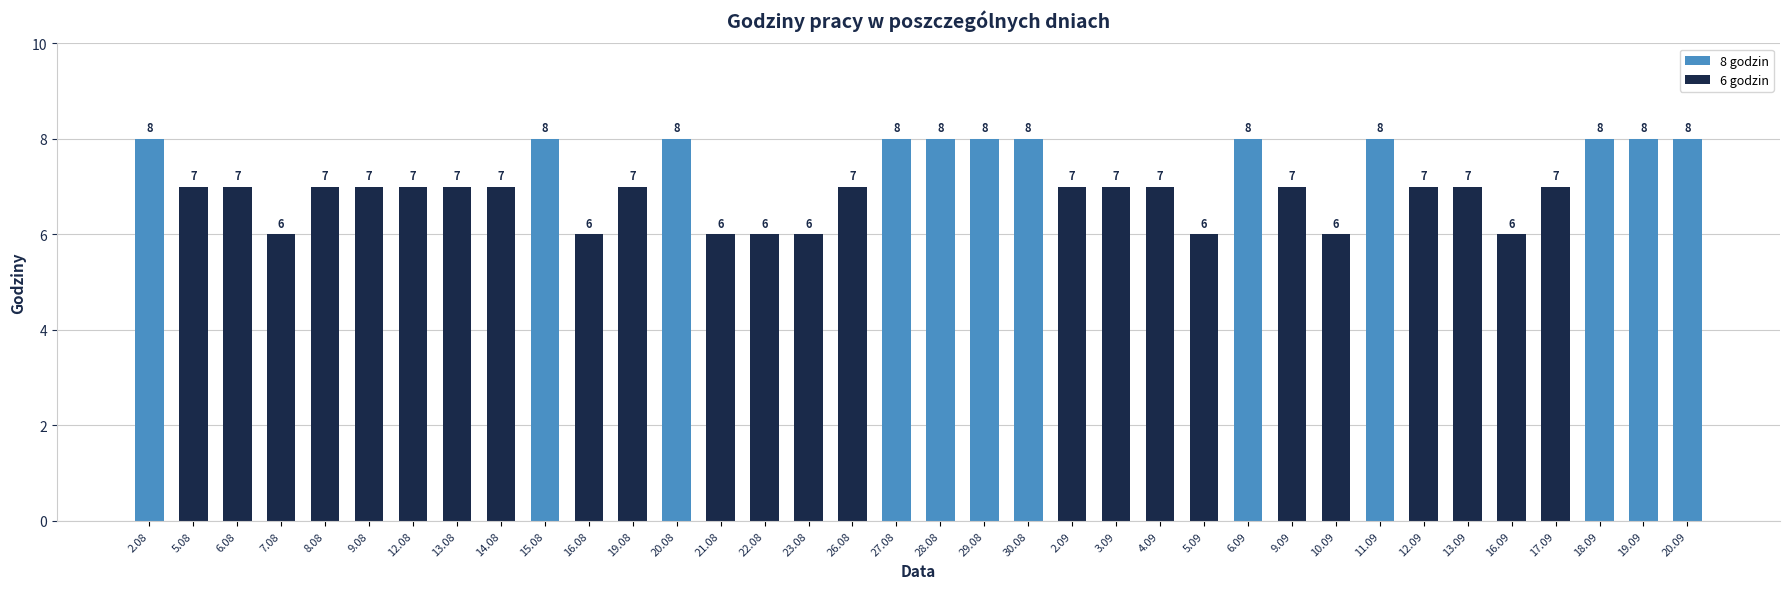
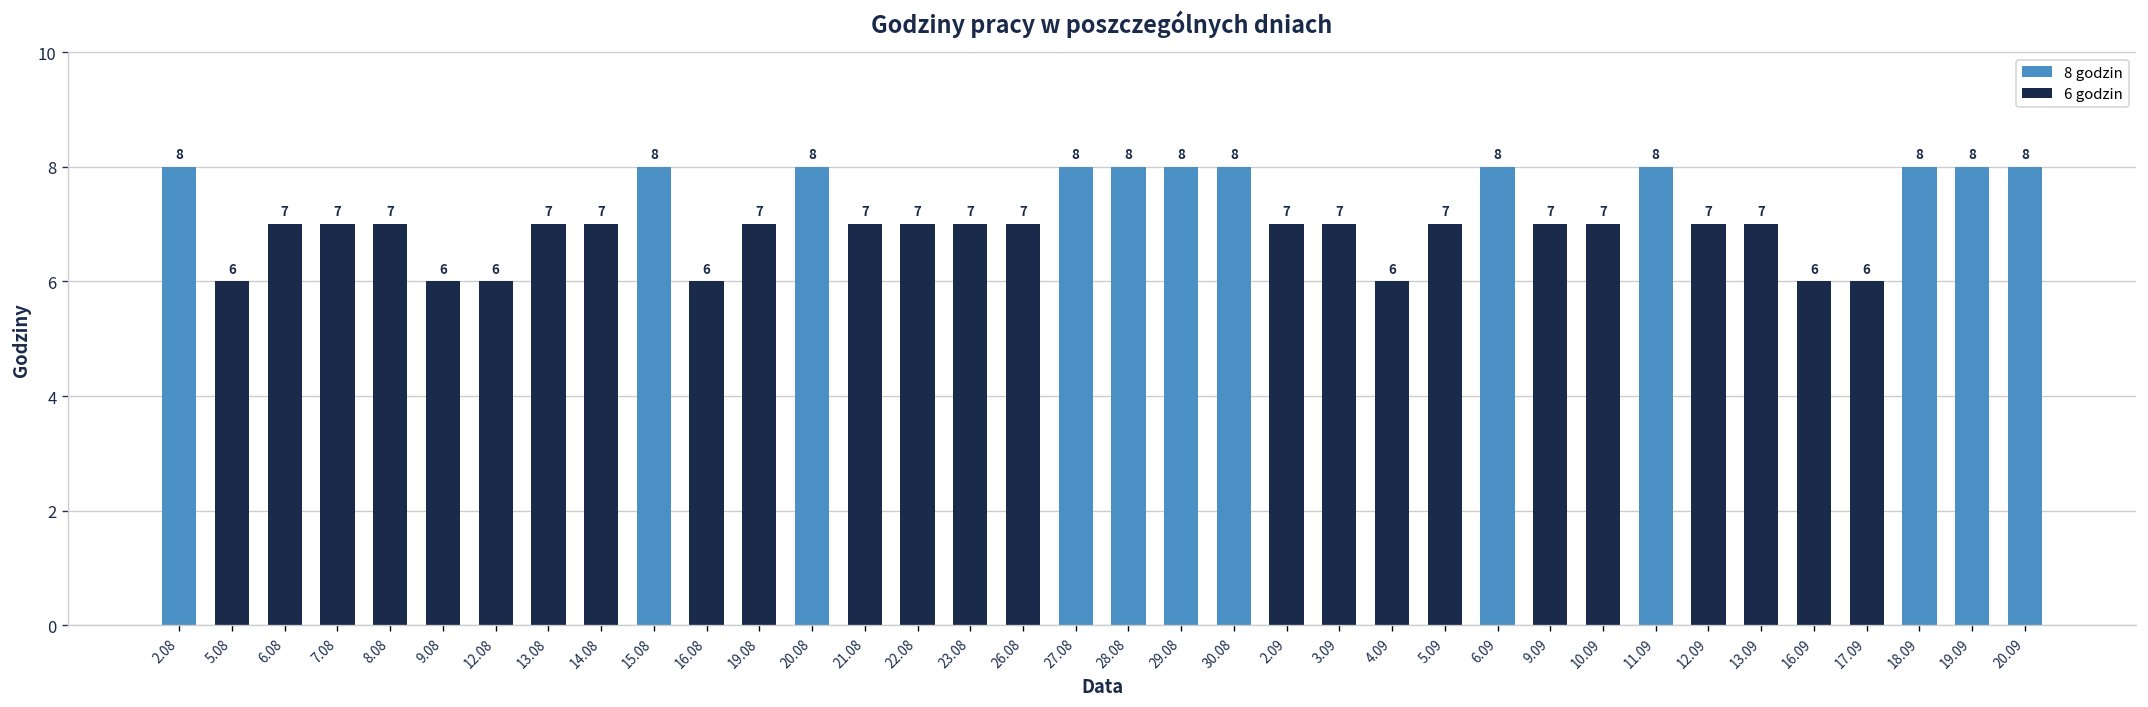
  {
    "2.08": 8,
-   "5.08": 7,
+   "5.08": 6,
    "6.08": 7,
-   "7.08": 6,
+   "7.08": 7,
    "8.08": 7,
-   "9.08": 7,
-   "12.08": 7,
+   "9.08": 6,
+   "12.08": 6,
    "13.08": 7,
    "14.08": 7,
    "15.08": 8,
    "16.08": 6,
    "19.08": 7,
    "20.08": 8,
-   "21.08": 6,
-   "22.08": 6,
-   "23.08": 6,
+   "21.08": 7,
+   "22.08": 7,
+   "23.08": 7,
    "26.08": 7,
    "27.08": 8,
    "28.08": 8,
    "29.08": 8,
    "30.08": 8,
    "2.09": 7,
    "3.09": 7,
-   "4.09": 7,
-   "5.09": 6,
+   "4.09": 6,
+   "5.09": 7,
    "6.09": 8,
    "9.09": 7,
-   "10.09": 6,
+   "10.09": 7,
    "11.09": 8,
    "12.09": 7,
    "13.09": 7,
    "16.09": 6,
-   "17.09": 7,
+   "17.09": 6,
    "18.09": 8,
    "19.09": 8,
    "20.09": 8
  }
